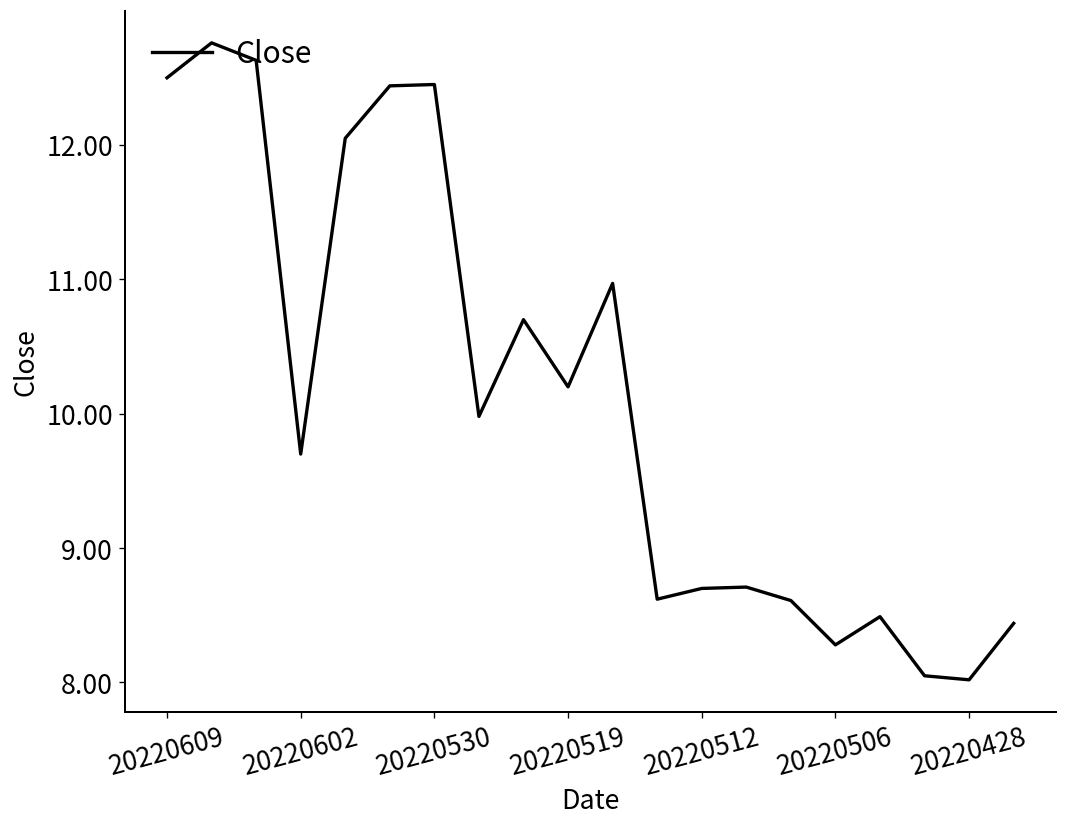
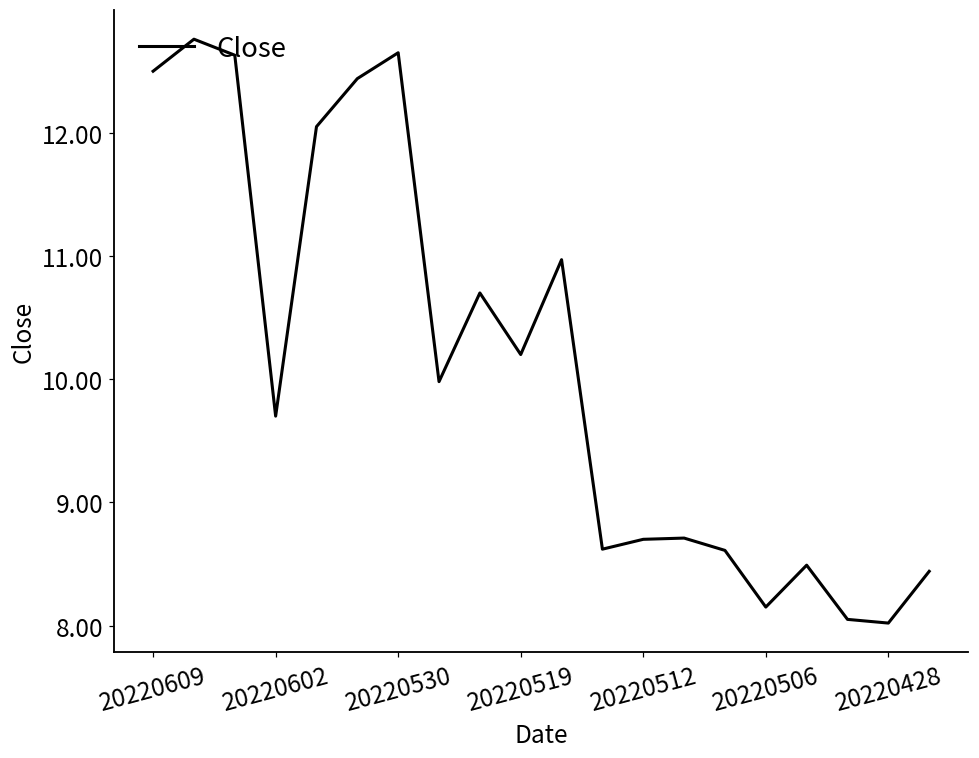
  {
    "20220609": 12.50,
    "20220602": 9.70,
-   "20220530": 12.45,
+   "20220530": 12.65,
    "20220519": 10.20,
    "20220512": 8.70,
-   "20220506": 8.28,
+   "20220506": 8.15,
    "20220428": 8.02
  }
